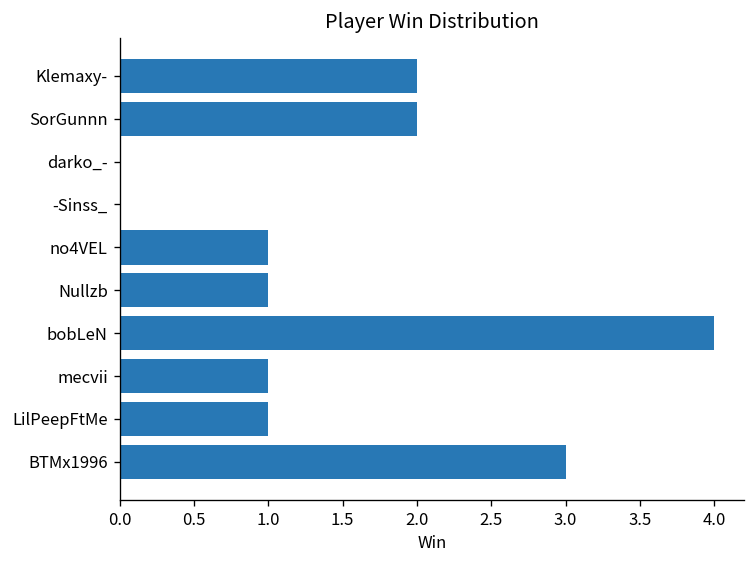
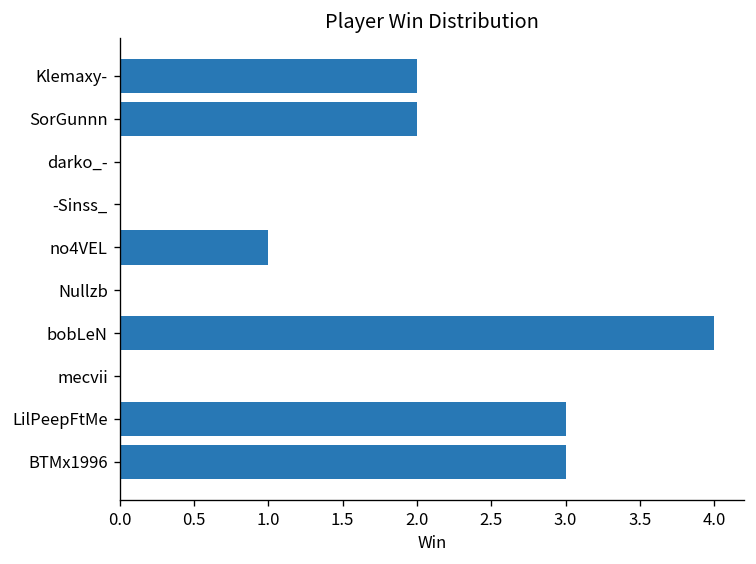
  {
    "Klemaxy-": 2,
    "SorGunnn": 2,
    "darko_-": 0,
    "-Sinss_": 0,
    "no4VEL": 1,
-   "Nullzb": 1,
+   "Nullzb": 0,
    "bobLeN": 4,
-   "mecvii": 1,
-   "LilPeepFtMe": 1,
+   "mecvii": 0,
+   "LilPeepFtMe": 3,
    "BTMx1996": 3
  }
